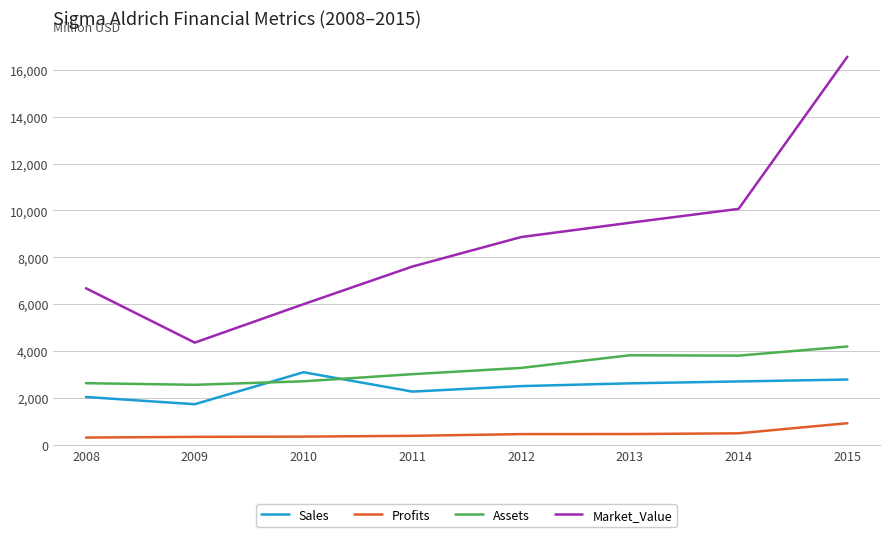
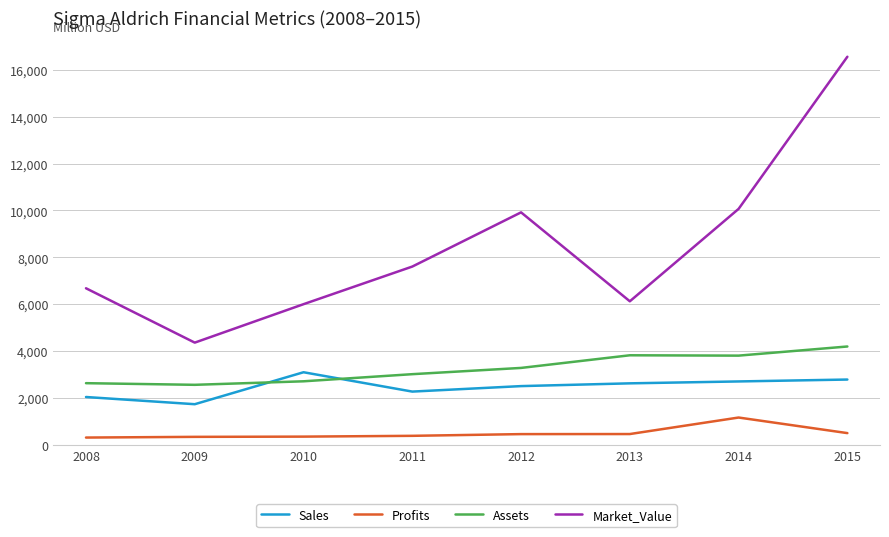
  {
    "Sales": {
      "2008": "2,000",
      "2009": "1,700",
      "2010": "3,100",
      "2011": "2,300",
      "2012": "2,500",
      "2013": "2,600",
      "2014": "2,700",
      "2015": "2,800"
    },
    "Profits": {
      "2008": "300",
      "2009": "300",
      "2010": "400",
      "2011": "400",
      "2012": "500",
      "2013": "500",
-     "2014": "500",
-     "2015": "900"
+     "2014": "1,200",
+     "2015": "500"
    },
    "Assets": {
      "2008": "2,600",
      "2009": "2,600",
      "2010": "2,700",
      "2011": "3,000",
      "2012": "3,300",
      "2013": "3,800",
      "2014": "3,800",
      "2015": "4,200"
    },
    "Market_Value": {
      "2008": "6,700",
      "2009": "4,400",
      "2010": "6,000",
      "2011": "7,600",
-     "2012": "8,900",
-     "2013": "9,500",
+     "2012": "9,900",
+     "2013": "6,100",
      "2014": "10,100",
      "2015": "16,600"
    }
  }
